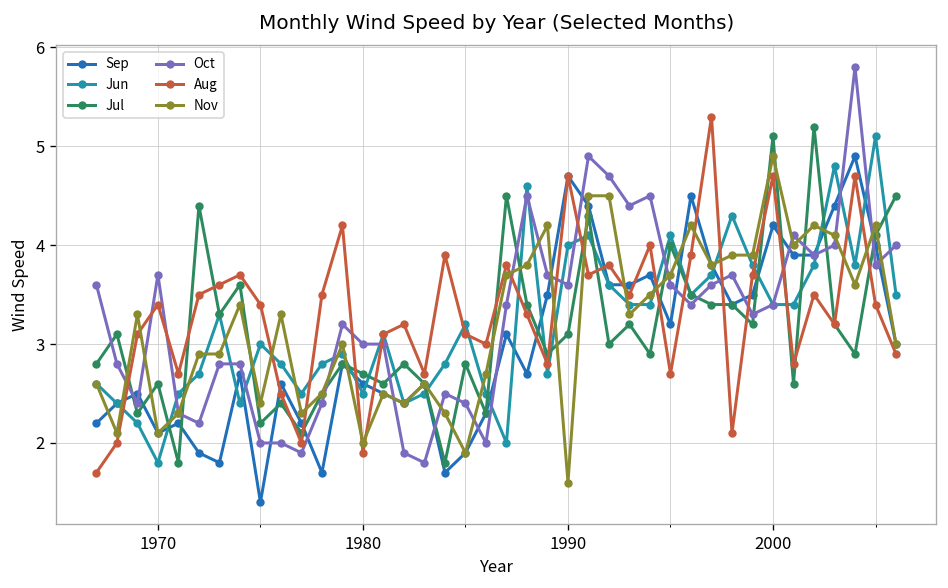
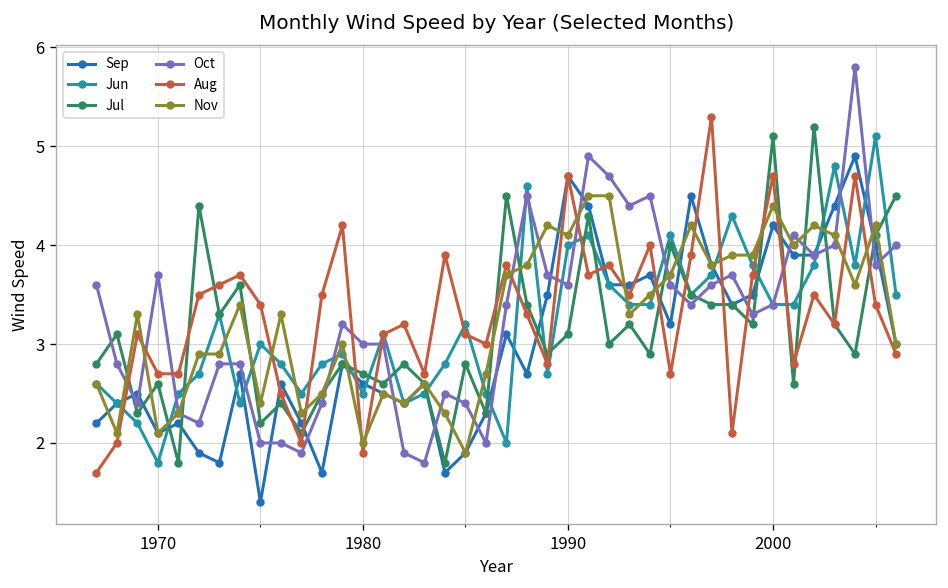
  {
    "Jul": {
      "1970": 2.6,
      "1980": 2.7,
      "1990": 3.1,
      "2000": 5.1
    },
    "Oct": {
      "1970": 3.7,
      "1980": 3.0,
      "1990": 3.6
    },
    "Aug": {
-     "1970": 3.4,
+     "1970": 2.7,
      "1980": 1.9,
      "2000": 4.7
    },
    "Nov": {
      "1980": 2.0,
-     "1990": 1.6,
-     "2000": 4.9
+     "1990": 4.1,
+     "2000": 4.4
    }
  }
